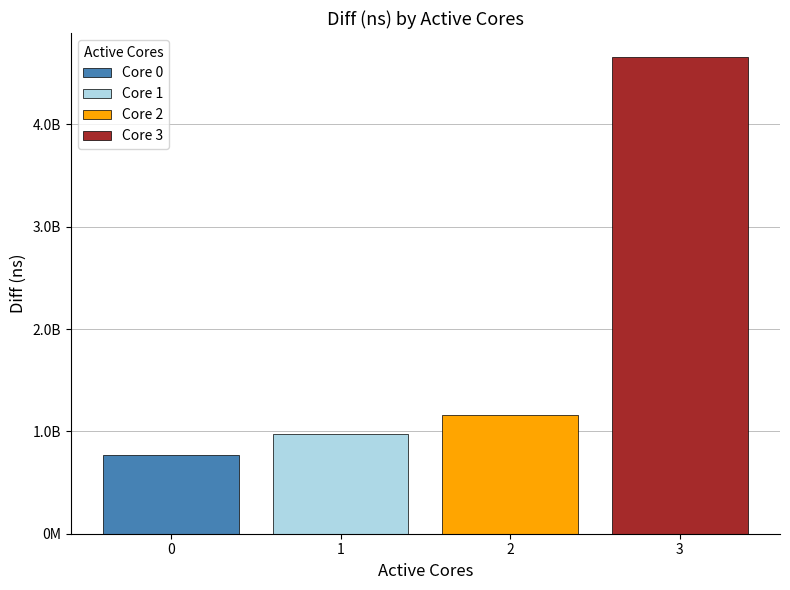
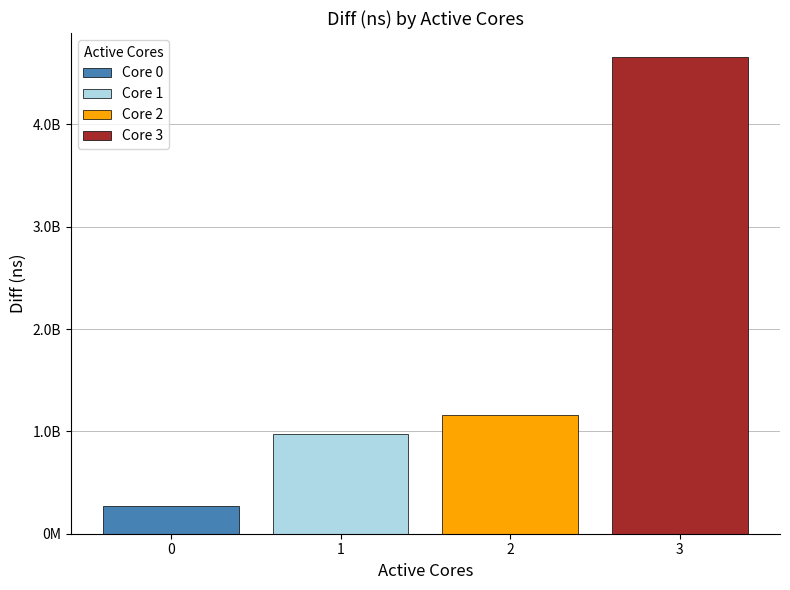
  {
-   "0": 770000000,
+   "0": 270000000,
    "1": 980000000,
    "2": 1160000000,
    "3": 4660000000
  }
